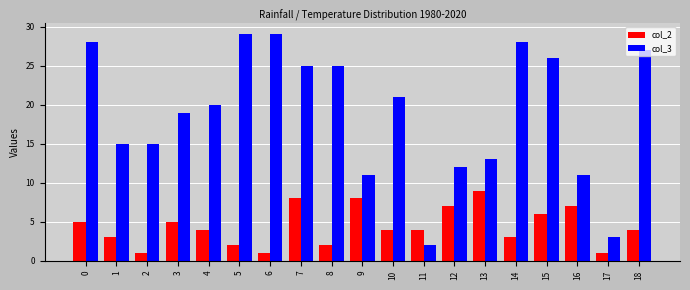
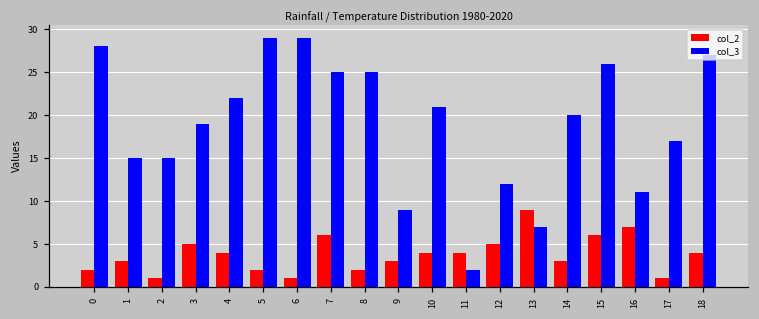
  {
    "col_2": {
-     "0": 5,
+     "0": 2,
      "1": 3,
      "2": 1,
      "3": 5,
      "4": 4,
      "5": 2,
      "6": 1,
-     "7": 8,
+     "7": 6,
      "8": 2,
-     "9": 8,
+     "9": 3,
      "10": 4,
      "11": 4,
-     "12": 7,
+     "12": 5,
      "13": 9,
      "14": 3,
      "15": 6,
      "16": 7,
      "17": 1,
      "18": 4
    },
    "col_3": {
      "0": 28,
      "1": 15,
      "2": 15,
      "3": 19,
-     "4": 20,
+     "4": 22,
      "5": 29,
      "6": 29,
      "7": 25,
      "8": 25,
-     "9": 11,
+     "9": 9,
      "10": 21,
      "11": 2,
      "12": 12,
-     "13": 13,
-     "14": 28,
+     "13": 7,
+     "14": 20,
      "15": 26,
      "16": 11,
-     "17": 3
+     "17": 17
    }
  }
